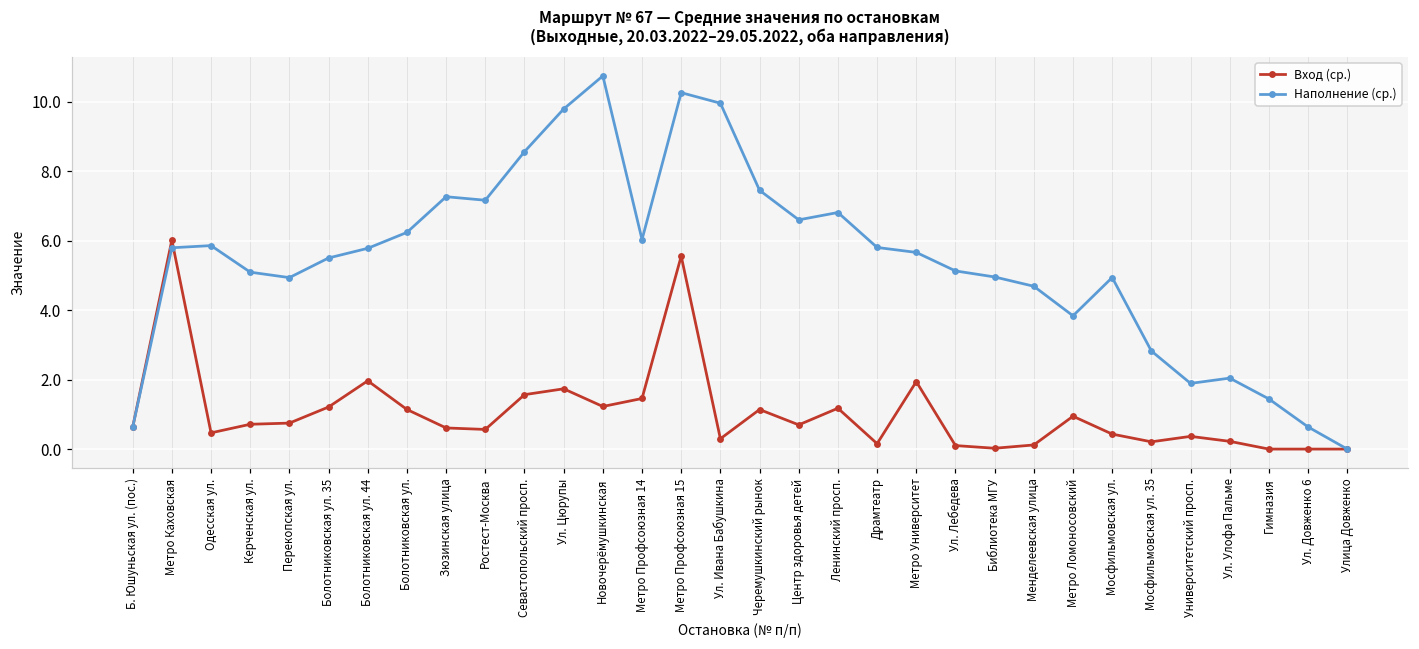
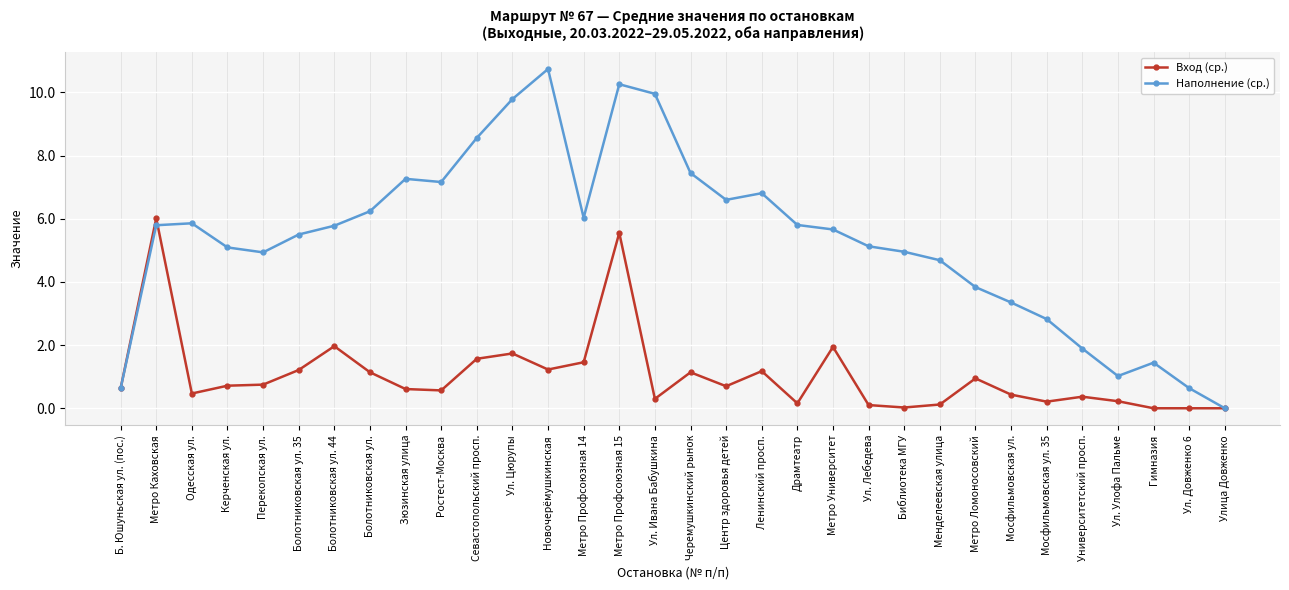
  {
    "Вход (ср.)": {
      "Метро Каховская": 6.0,
      "Одесская ул.": 0.5,
      "Керченская ул.": 0.7,
      "Перекопская ул.": 0.7,
      "Болотниковская ул. 35": 1.2,
      "Болотниковская ул. 44": 2.0,
      "Болотниковская ул.": 1.1,
      "Зюзинская улица": 0.6,
      "Ростест-Москва": 0.6,
      "Севастопольский просп.": 1.6,
      "Ул. Цюрупы": 1.7,
      "Новочерёмушкинская": 1.2,
      "Метро Профсоюзная 14": 1.5,
      "Метро Профсоюзная 15": 5.6,
      "Ул. Ивана Бабушкина": 0.3,
      "Черемушкинский рынок": 1.1,
      "Центр здоровья детей": 0.7,
      "Ленинский просп.": 1.2,
      "Драмтеатр": 0.2,
      "Метро Университет": 1.9,
      "Ул. Лебедева": 0.1,
      "Библиотека МГУ": 0.0,
      "Менделеевская улица": 0.1,
      "Метро Ломоносовский": 0.9,
      "Мосфильмовская ул.": 0.4,
      "Мосфильмовская ул. 35": 0.2,
      "Университетский просп.": 0.4,
      "Ул. Улофа Пальме": 0.2,
      "Гимназия": 0.0,
      "Ул. Довженко 6": 0.0
    },
    "Наполнение (ср.)": {
      "Метро Каховская": 5.8,
      "Одесская ул.": 5.9,
      "Керченская ул.": 5.1,
      "Перекопская ул.": 4.9,
      "Болотниковская ул. 35": 5.5,
      "Болотниковская ул. 44": 5.8,
      "Болотниковская ул.": 6.2,
      "Зюзинская улица": 7.3,
      "Ростест-Москва": 7.2,
      "Севастопольский просп.": 8.6,
      "Ул. Цюрупы": 9.8,
      "Новочерёмушкинская": 10.7,
      "Метро Профсоюзная 14": 6.0,
      "Метро Профсоюзная 15": 10.3,
      "Ул. Ивана Бабушкина": 10.0,
      "Черемушкинский рынок": 7.4,
      "Центр здоровья детей": 6.6,
      "Ленинский просп.": 6.8,
      "Драмтеатр": 5.8,
      "Метро Университет": 5.7,
      "Ул. Лебедева": 5.1,
      "Библиотека МГУ": 5.0,
      "Менделеевская улица": 4.7,
      "Метро Ломоносовский": 3.8,
-     "Мосфильмовская ул.": 4.9,
+     "Мосфильмовская ул.": 3.3,
      "Мосфильмовская ул. 35": 2.8,
      "Университетский просп.": 1.9,
-     "Ул. Улофа Пальме": 2.0,
+     "Ул. Улофа Пальме": 1.0,
      "Гимназия": 1.4,
      "Ул. Довженко 6": 0.6
    }
  }
